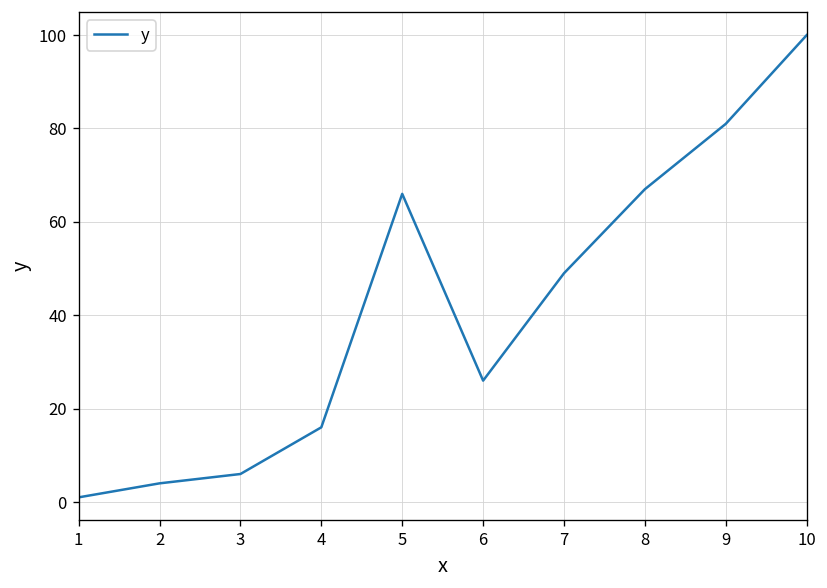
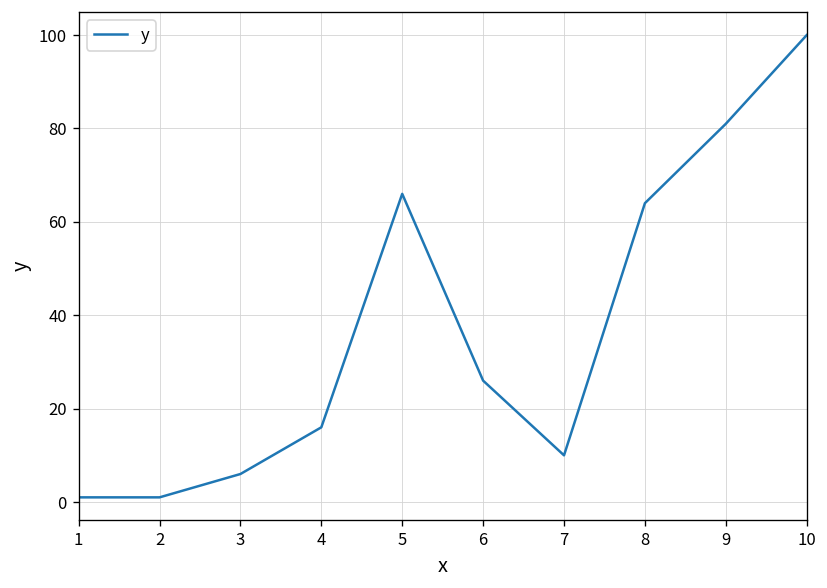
  {
    "1": 1,
-   "2": 4,
+   "2": 1,
    "3": 6,
    "4": 16,
    "5": 66,
    "6": 26,
-   "7": 49,
-   "8": 67,
+   "7": 10,
+   "8": 64,
    "9": 81,
    "10": 100
  }
